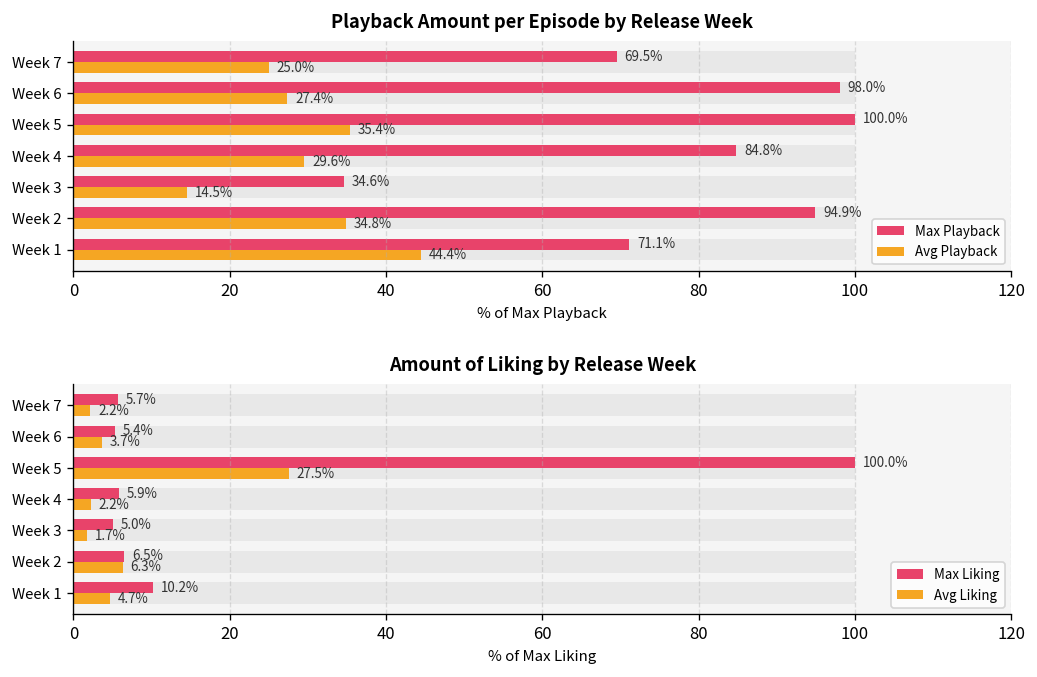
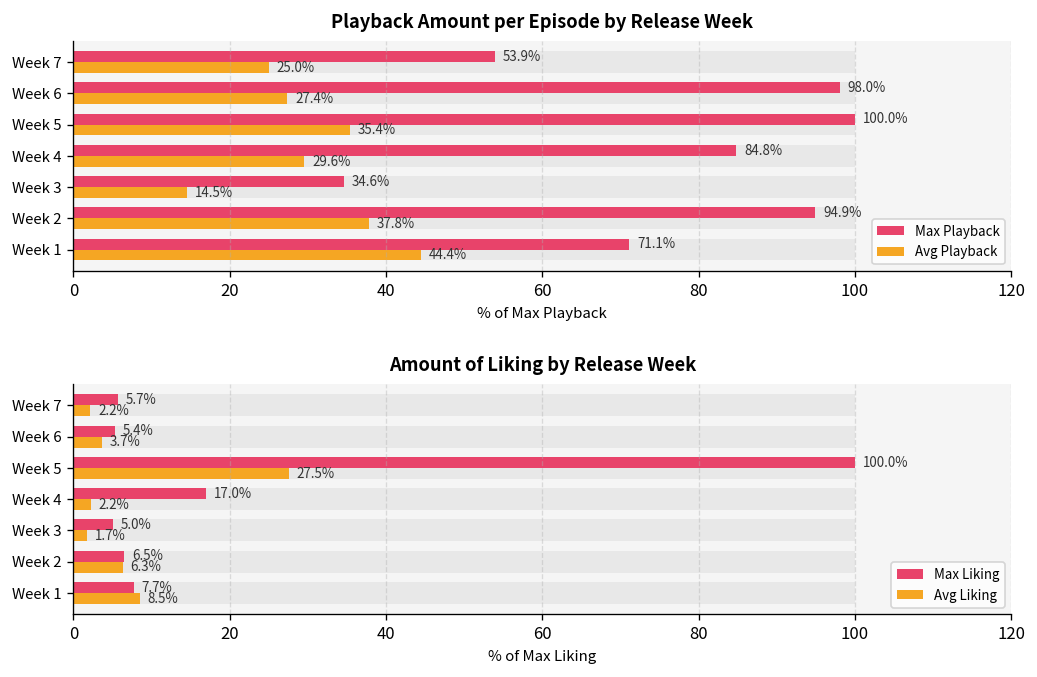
  {
    "Playback Amount per Episode by Release Week": {
      "Max Playback": {
-       "Week 7": "69.5%",
+       "Week 7": "53.9%",
        "Week 5": "100.0%"
      },
      "Avg Playback": {
-       "Week 2": "34.8%"
+       "Week 2": "37.8%"
      }
    },
    "Amount of Liking by Release Week": {
      "Max Liking": {
        "Week 5": "100.0%",
-       "Week 4": "5.9%",
-       "Week 1": "10.2%"
+       "Week 4": "17.0%",
+       "Week 1": "7.7%"
      },
      "Avg Liking": {
-       "Week 1": "4.7%"
+       "Week 1": "8.5%"
      }
    }
  }
